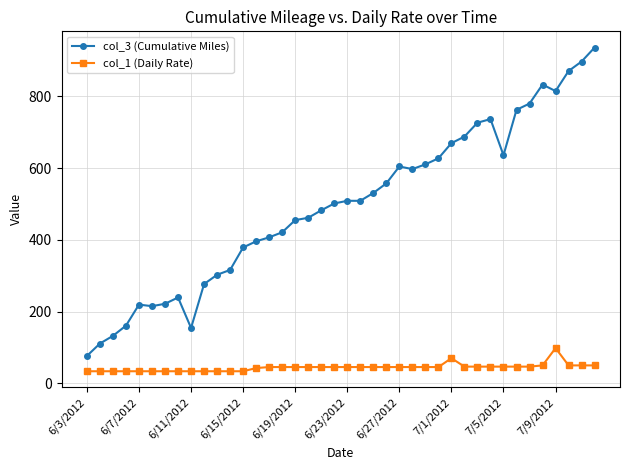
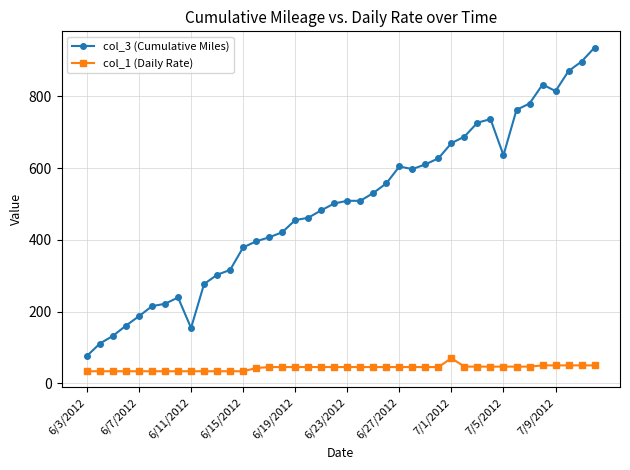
  {
    "col_3 (Cumulative Miles)": {
      "6/3/2012": 80,
-     "6/7/2012": 220,
+     "6/7/2012": 190,
      "6/11/2012": 150,
      "6/15/2012": 380,
      "6/19/2012": 460,
      "6/23/2012": 510,
      "6/27/2012": 600,
      "7/1/2012": 670,
      "7/5/2012": 640,
      "7/9/2012": 820
    },
    "col_1 (Daily Rate)": {
      "6/3/2012": 30,
      "6/7/2012": 30,
      "6/11/2012": 30,
      "6/15/2012": 30,
      "6/19/2012": 50,
      "6/23/2012": 50,
      "6/27/2012": 50,
      "7/1/2012": 70,
      "7/5/2012": 50,
-     "7/9/2012": 100
+     "7/9/2012": 50
    }
  }
